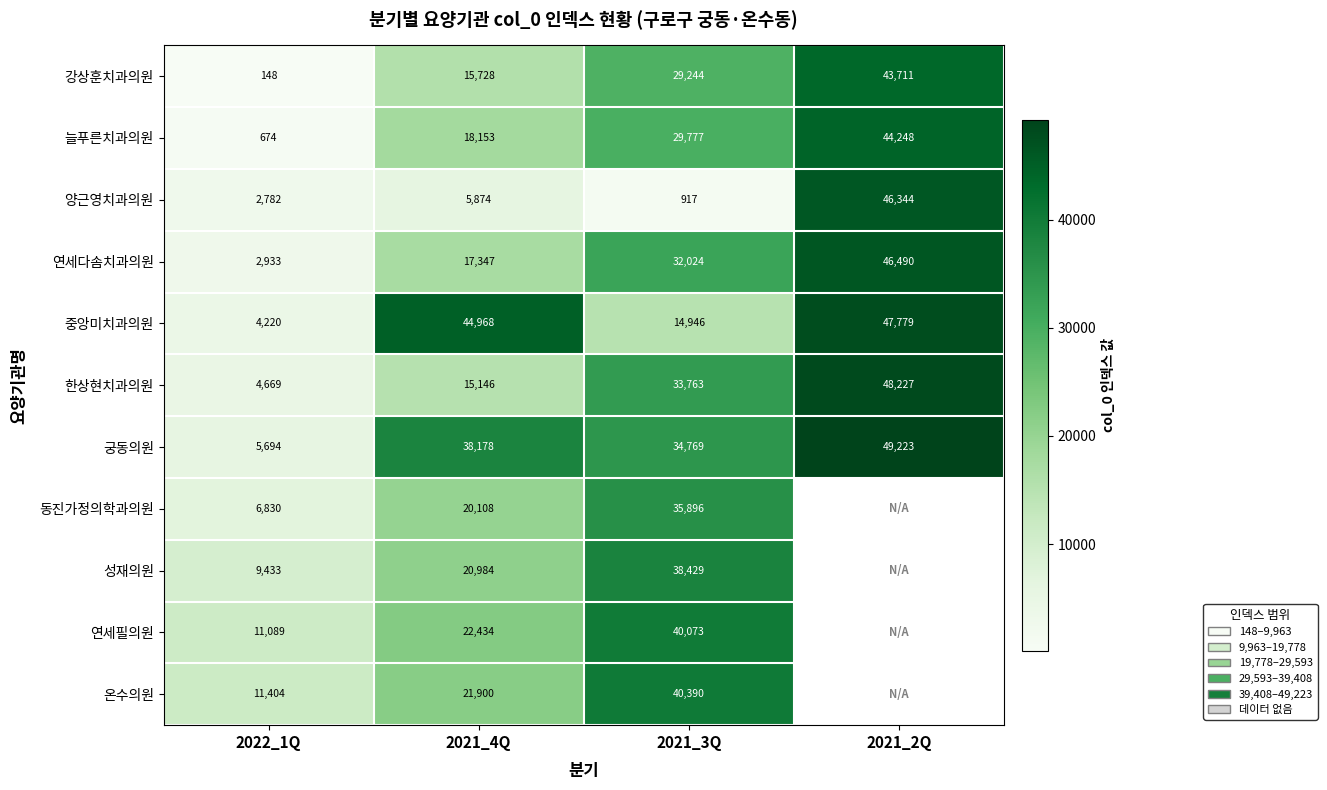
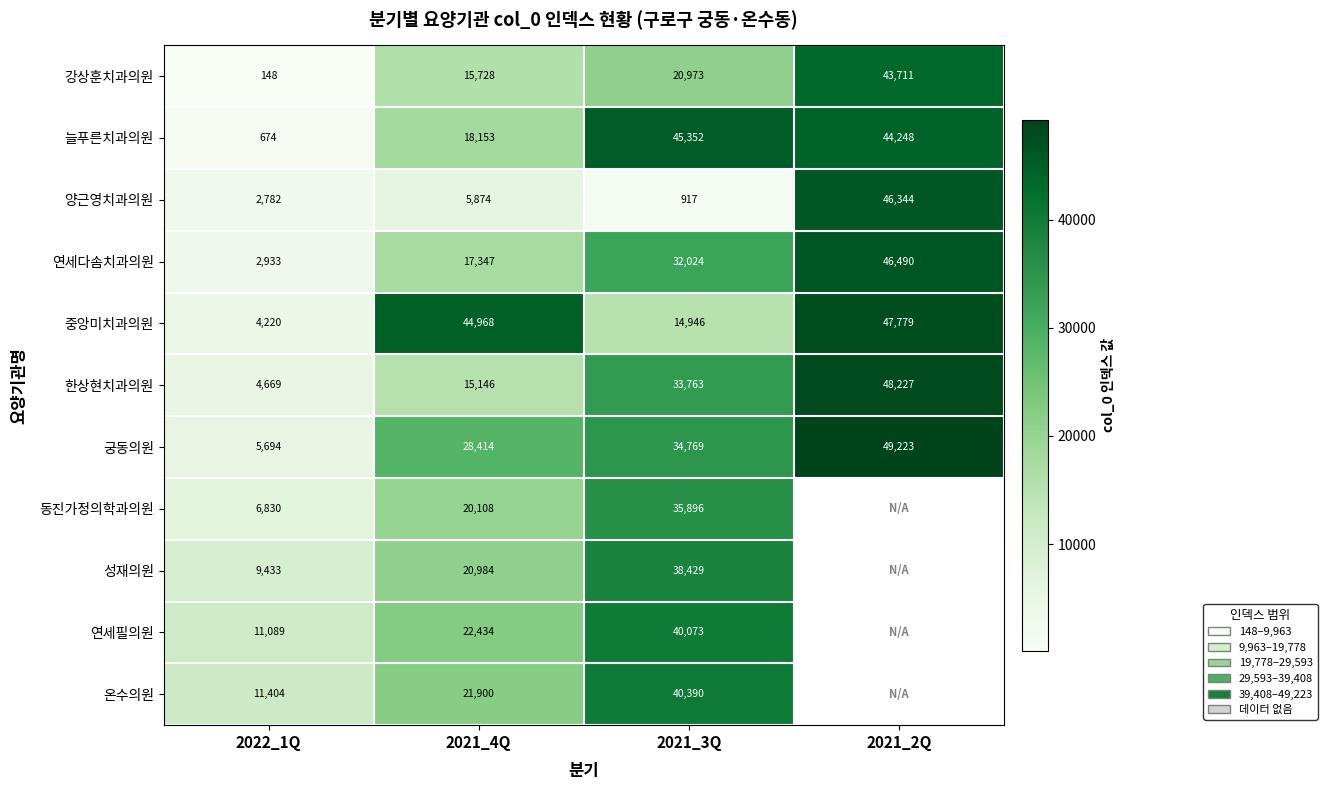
  {
    "강상훈치과의원": {
      "2022_1Q": "148",
      "2021_4Q": "15,728",
-     "2021_3Q": "29,244",
+     "2021_3Q": "20,973",
      "2021_2Q": "43,711"
    },
    "늘푸른치과의원": {
      "2022_1Q": "674",
      "2021_4Q": "18,153",
-     "2021_3Q": "29,777",
+     "2021_3Q": "45,352",
      "2021_2Q": "44,248"
    },
    "양근영치과의원": {
      "2022_1Q": "2,782",
      "2021_4Q": "5,874",
      "2021_3Q": "917",
      "2021_2Q": "46,344"
    },
    "연세다솜치과의원": {
      "2022_1Q": "2,933",
      "2021_4Q": "17,347",
      "2021_3Q": "32,024",
      "2021_2Q": "46,490"
    },
    "중앙미치과의원": {
      "2022_1Q": "4,220",
      "2021_4Q": "44,968",
      "2021_3Q": "14,946",
      "2021_2Q": "47,779"
    },
    "한상현치과의원": {
      "2022_1Q": "4,669",
      "2021_4Q": "15,146",
      "2021_3Q": "33,763",
      "2021_2Q": "48,227"
    },
    "궁동의원": {
      "2022_1Q": "5,694",
-     "2021_4Q": "38,178",
+     "2021_4Q": "28,414",
      "2021_3Q": "34,769",
      "2021_2Q": "49,223"
    },
    "동진가정의학과의원": {
      "2022_1Q": "6,830",
      "2021_4Q": "20,108",
      "2021_3Q": "35,896"
    },
    "성재의원": {
      "2022_1Q": "9,433",
      "2021_4Q": "20,984",
      "2021_3Q": "38,429"
    },
    "연세필의원": {
      "2022_1Q": "11,089",
      "2021_4Q": "22,434",
      "2021_3Q": "40,073"
    },
    "온수의원": {
      "2022_1Q": "11,404",
      "2021_4Q": "21,900",
      "2021_3Q": "40,390"
    }
  }
